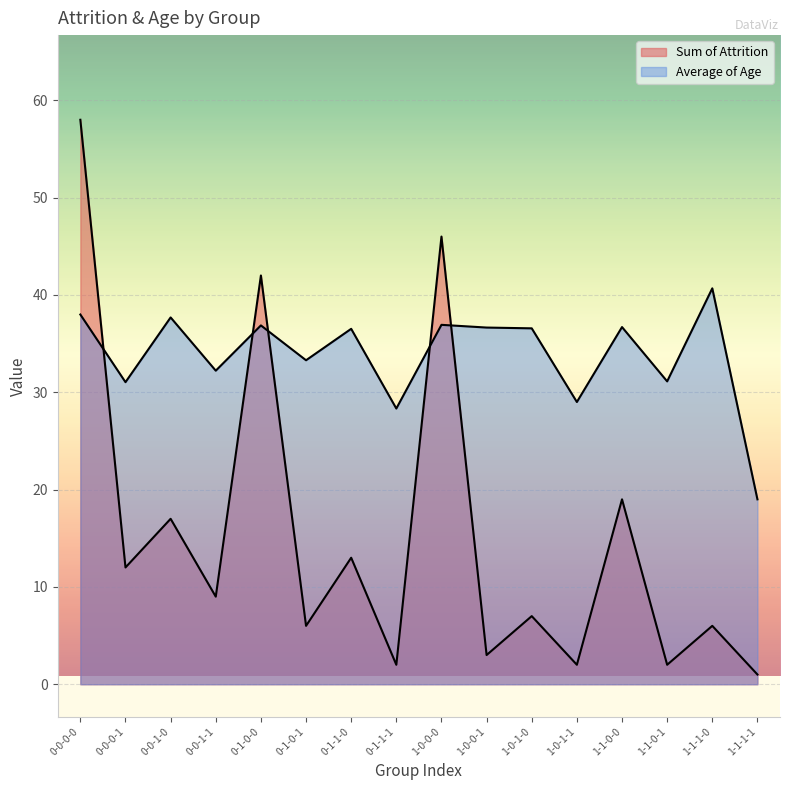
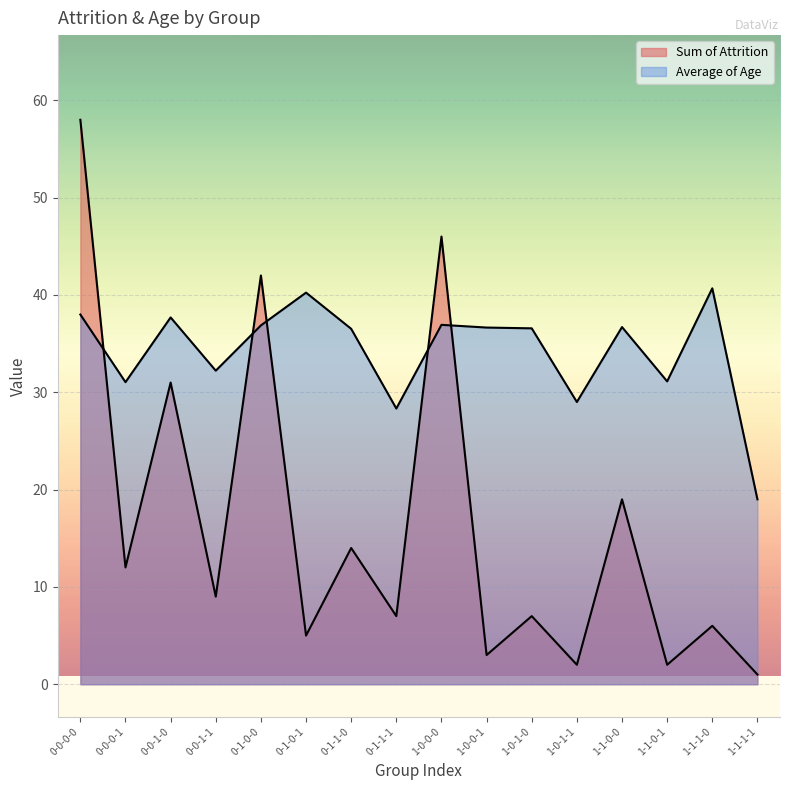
  {
    "Sum of Attrition": {
      "0-0-0-0": 58,
      "0-0-0-1": 12,
-     "0-0-1-0": 17,
+     "0-0-1-0": 31,
      "0-0-1-1": 9,
      "0-1-0-0": 42,
-     "0-1-0-1": 6,
-     "0-1-1-0": 13,
-     "0-1-1-1": 2,
+     "0-1-0-1": 5,
+     "0-1-1-0": 14,
+     "0-1-1-1": 7,
      "1-0-0-0": 46,
      "1-0-0-1": 3,
      "1-0-1-0": 7,
      "1-0-1-1": 2,
      "1-1-0-0": 19,
      "1-1-0-1": 2,
      "1-1-1-0": 6,
      "1-1-1-1": 1
    },
    "Average of Age": {
      "0-0-0-0": 38,
      "0-0-0-1": 31,
      "0-0-1-0": 38,
      "0-0-1-1": 32,
      "0-1-0-0": 37,
-     "0-1-0-1": 33,
+     "0-1-0-1": 40,
      "0-1-1-0": 37,
      "0-1-1-1": 28,
      "1-0-0-0": 37,
      "1-0-0-1": 37,
      "1-0-1-0": 37,
      "1-0-1-1": 29,
      "1-1-0-0": 37,
      "1-1-0-1": 31,
      "1-1-1-0": 41,
      "1-1-1-1": 19
    }
  }
